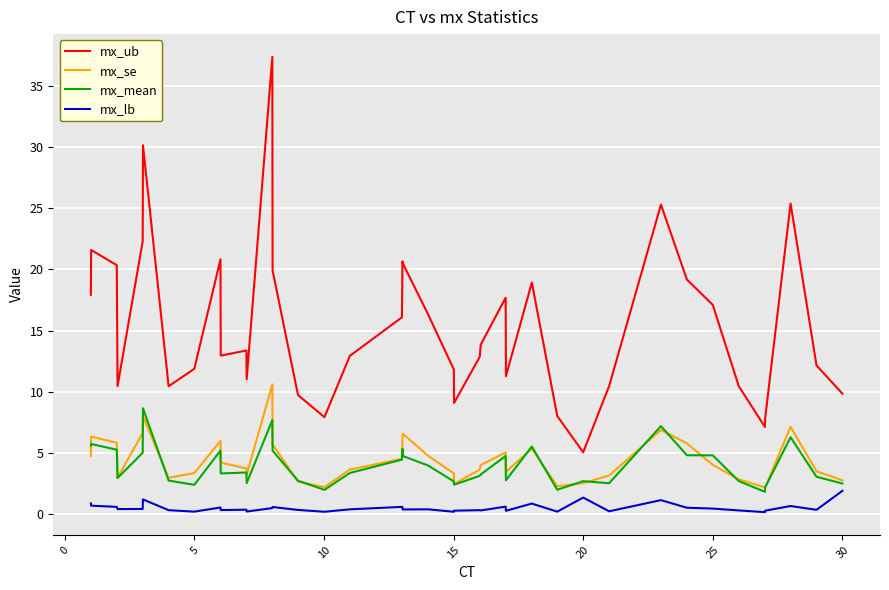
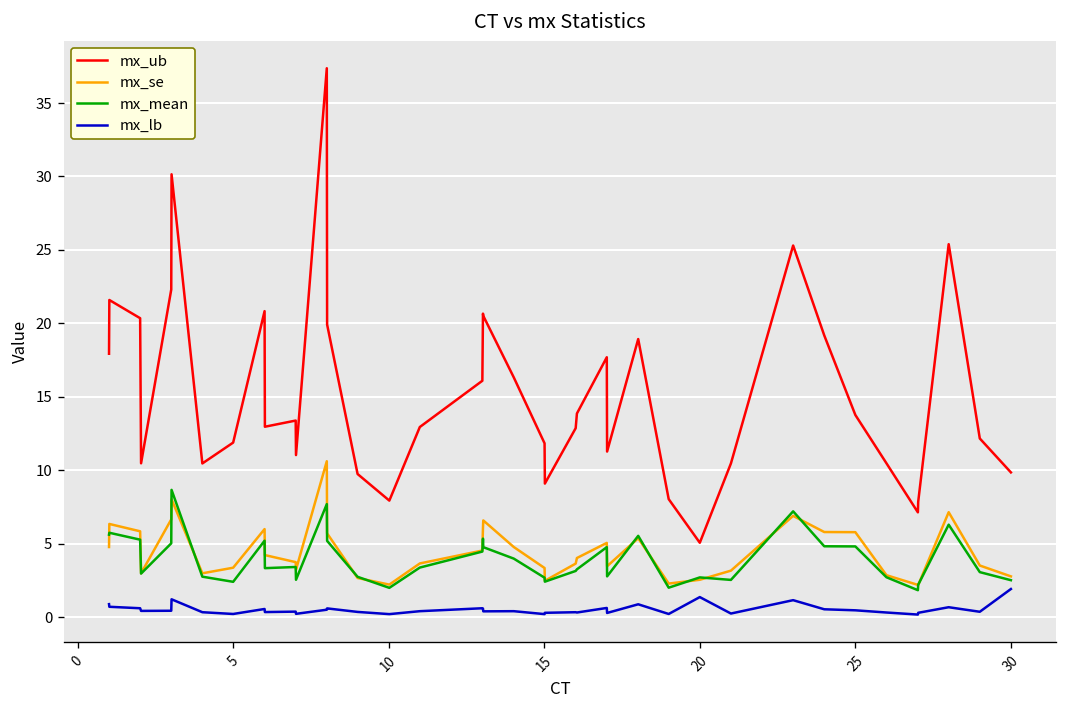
  {
    "mx_ub": {
      "5": 11.9,
      "20": 5.1,
-     "25": 17.1,
+     "25": 13.8,
      "30": 9.9
    },
    "mx_se": {
      "5": 3.4,
-     "25": 4.0,
+     "25": 5.8,
      "30": 2.8
    },
    "mx_mean": {
      "5": 2.4,
      "25": 4.8,
      "30": 2.5
    },
    "mx_lb": {
      "5": 0.2,
      "20": 1.4,
      "25": 0.5,
      "30": 1.9
    }
  }
